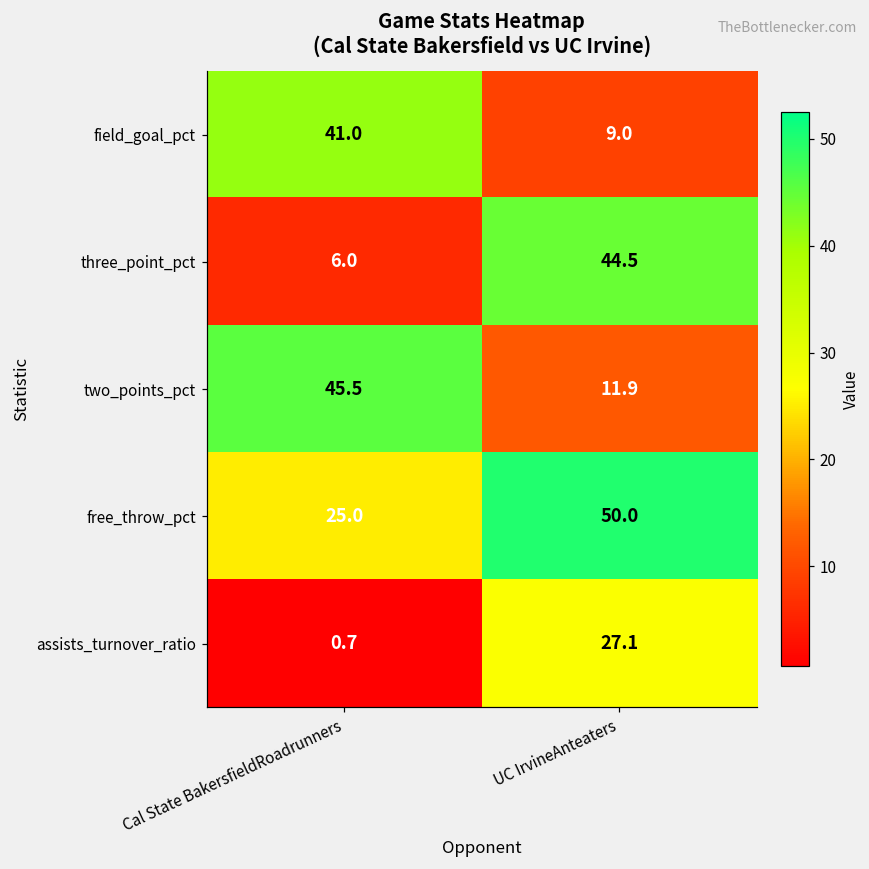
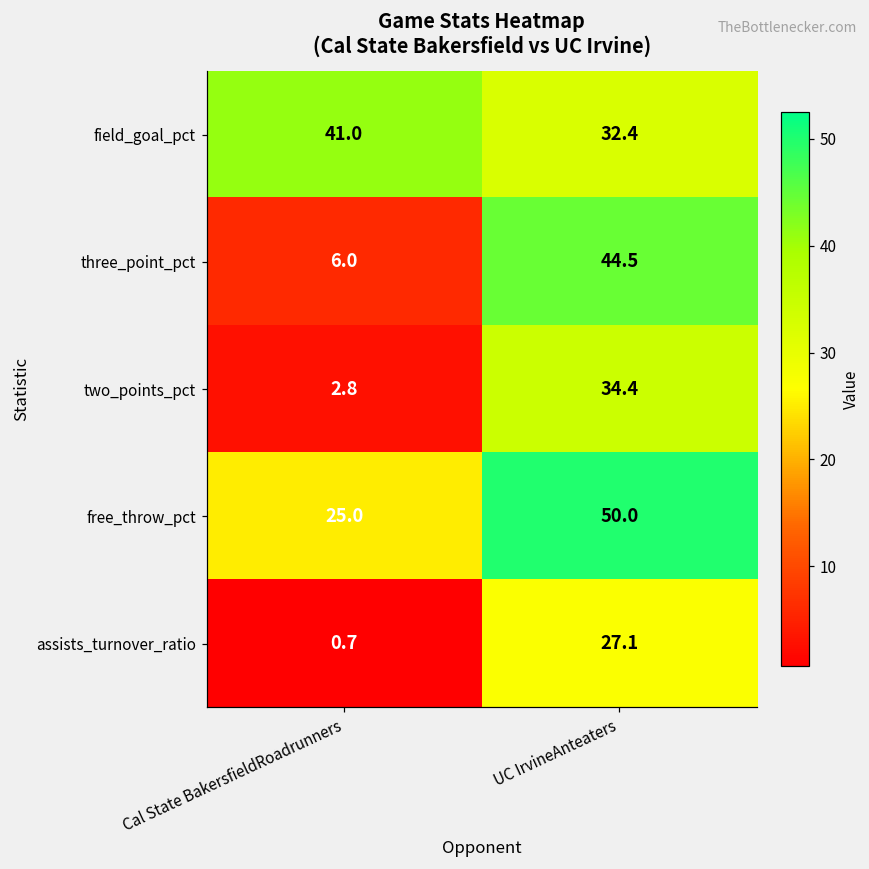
  {
    "field_goal_pct": {
      "Cal State BakersfieldRoadrunners": 41.0,
-     "UC IrvineAnteaters": 9.0
+     "UC IrvineAnteaters": 32.4
    },
    "three_point_pct": {
      "Cal State BakersfieldRoadrunners": 6.0,
      "UC IrvineAnteaters": 44.5
    },
    "two_points_pct": {
-     "Cal State BakersfieldRoadrunners": 45.5,
-     "UC IrvineAnteaters": 11.9
+     "Cal State BakersfieldRoadrunners": 2.8,
+     "UC IrvineAnteaters": 34.4
    },
    "free_throw_pct": {
      "Cal State BakersfieldRoadrunners": 25.0,
      "UC IrvineAnteaters": 50.0
    },
    "assists_turnover_ratio": {
      "Cal State BakersfieldRoadrunners": 0.7,
      "UC IrvineAnteaters": 27.1
    }
  }
